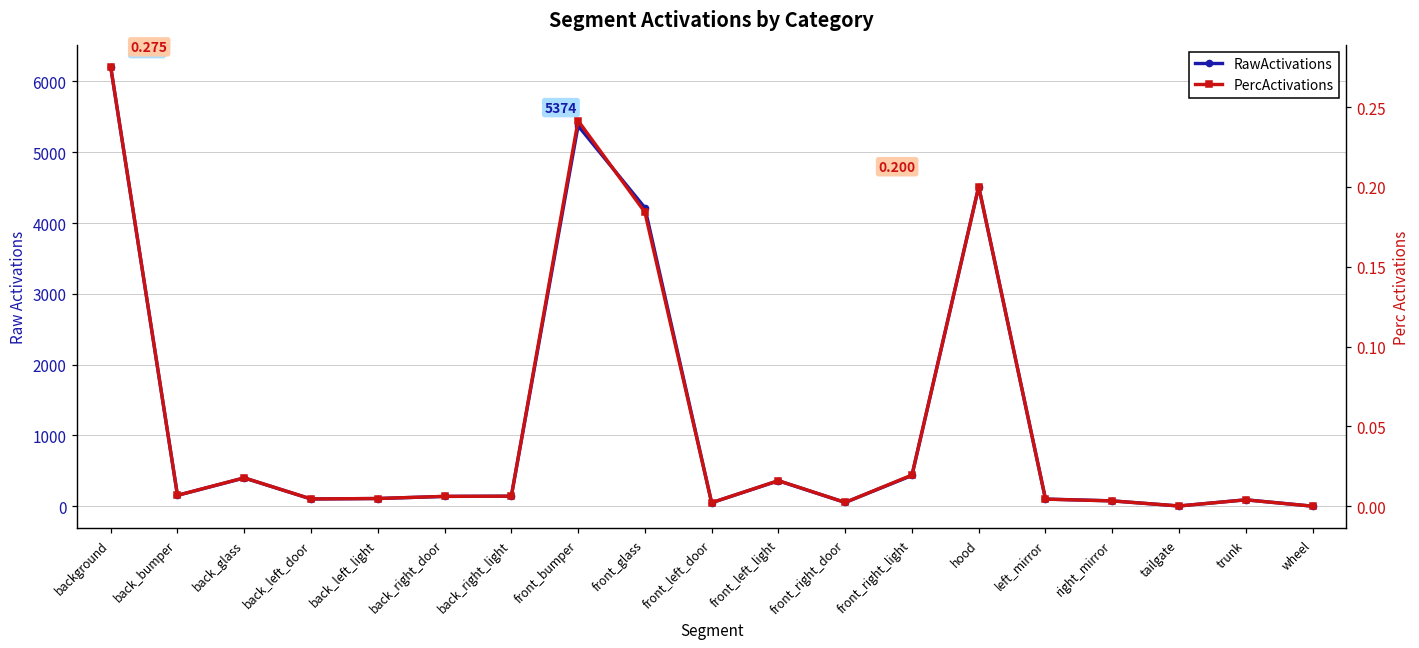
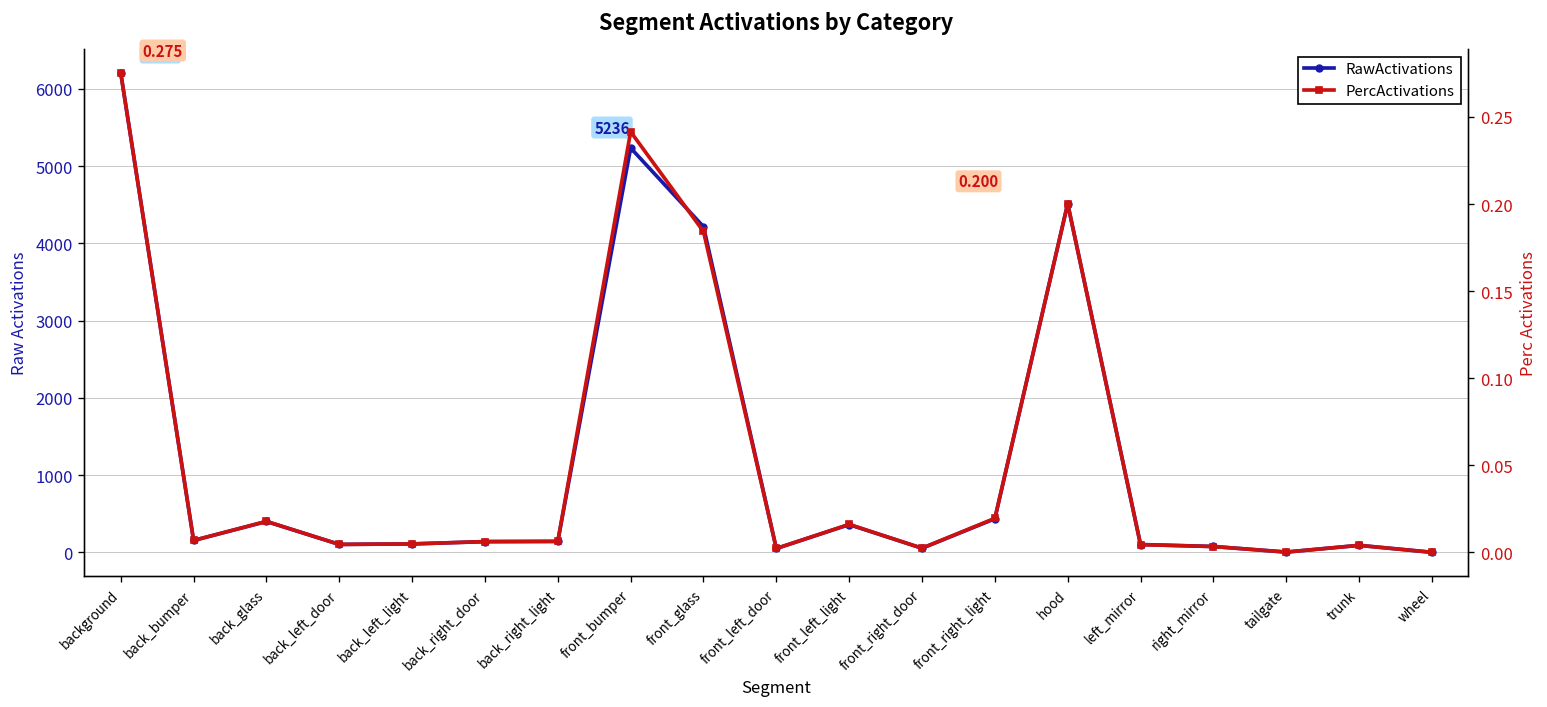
  {
    "RawActivations": {
-     "front_bumper": 5374
+     "front_bumper": 5236
    }
  }
